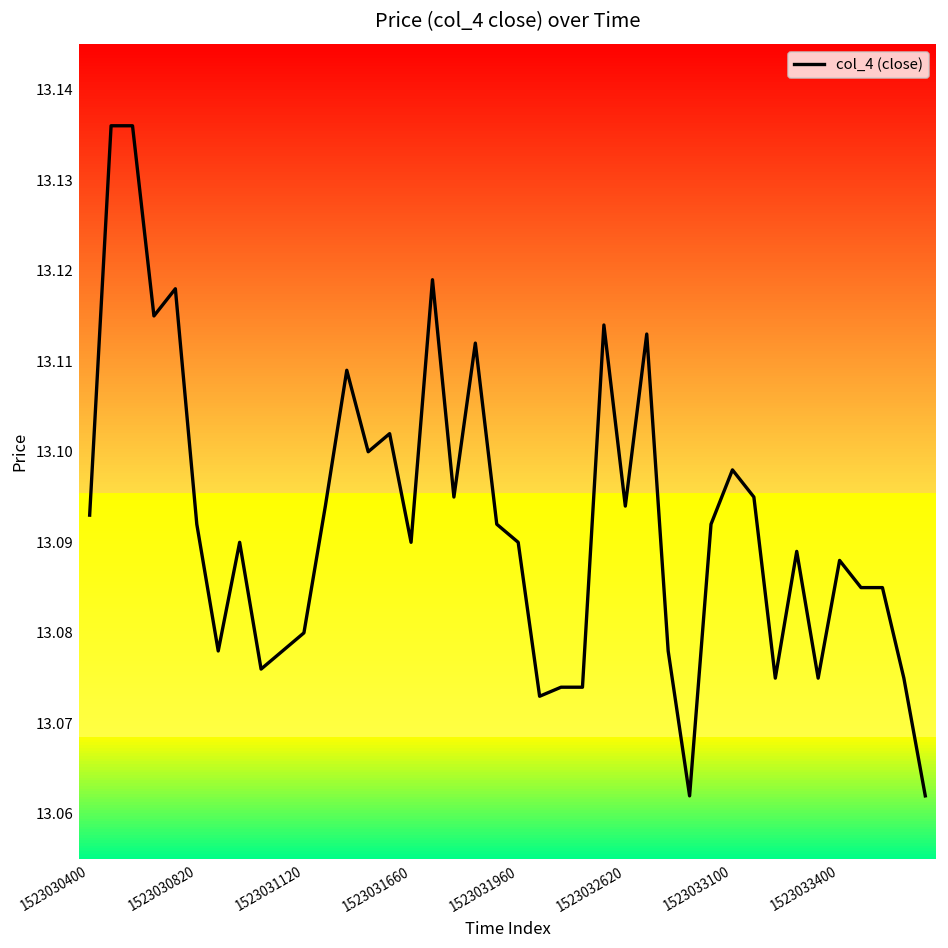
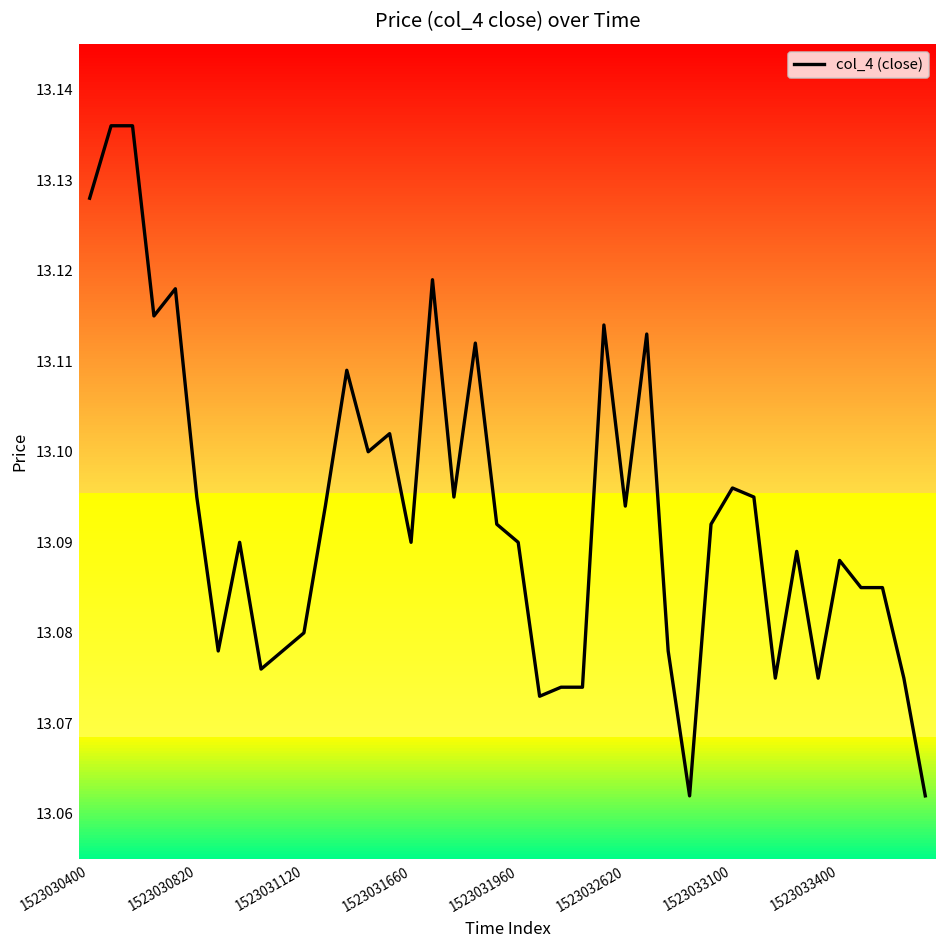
  {
-   "1523030400": 13.093,
-   "1523030820": 13.092,
+   "1523030400": 13.128,
+   "1523030820": 13.095,
    "1523031120": 13.080,
    "1523031660": 13.090,
    "1523031960": 13.090,
    "1523032620": 13.094,
-   "1523033100": 13.098,
+   "1523033100": 13.096,
    "1523033400": 13.088
  }
